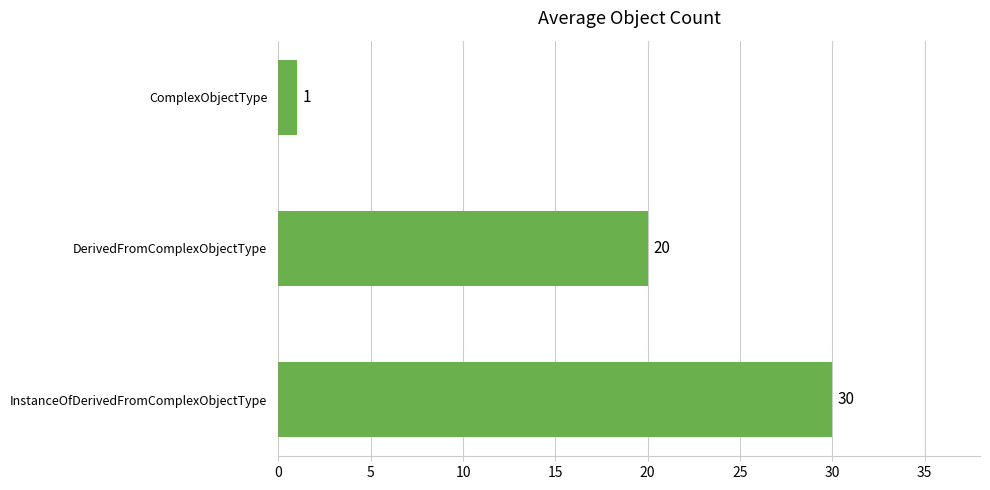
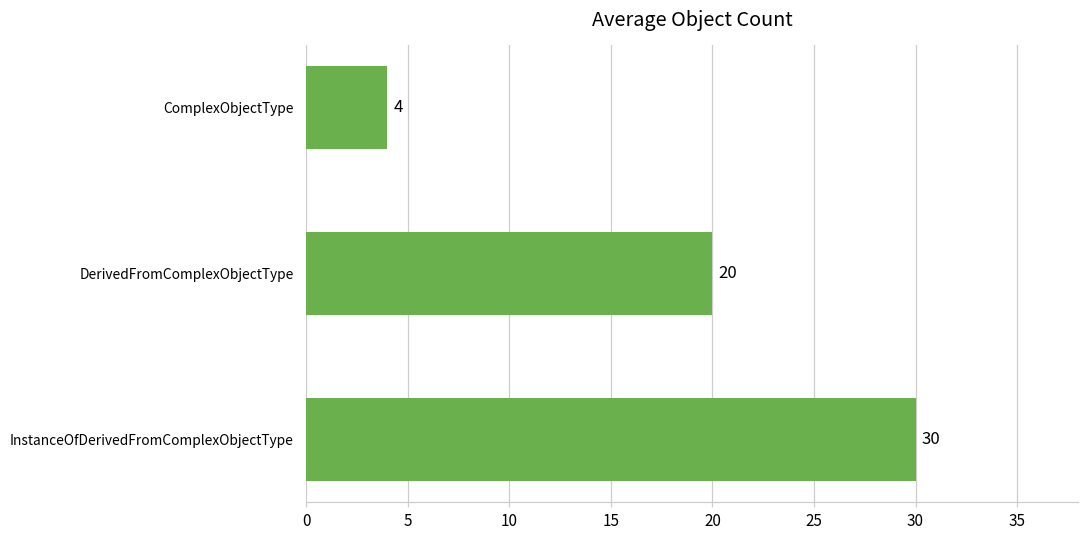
  {
-   "ComplexObjectType": 1,
+   "ComplexObjectType": 4,
    "DerivedFromComplexObjectType": 20,
    "InstanceOfDerivedFromComplexObjectType": 30
  }
